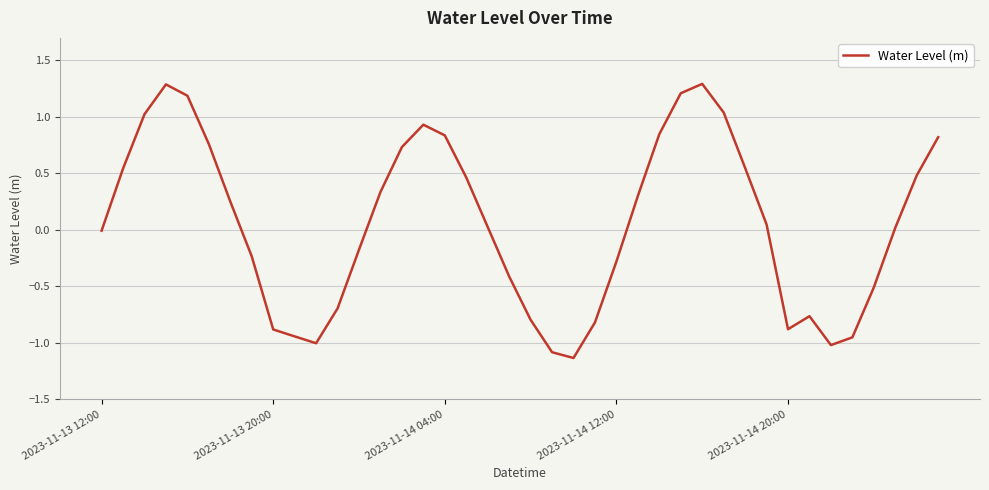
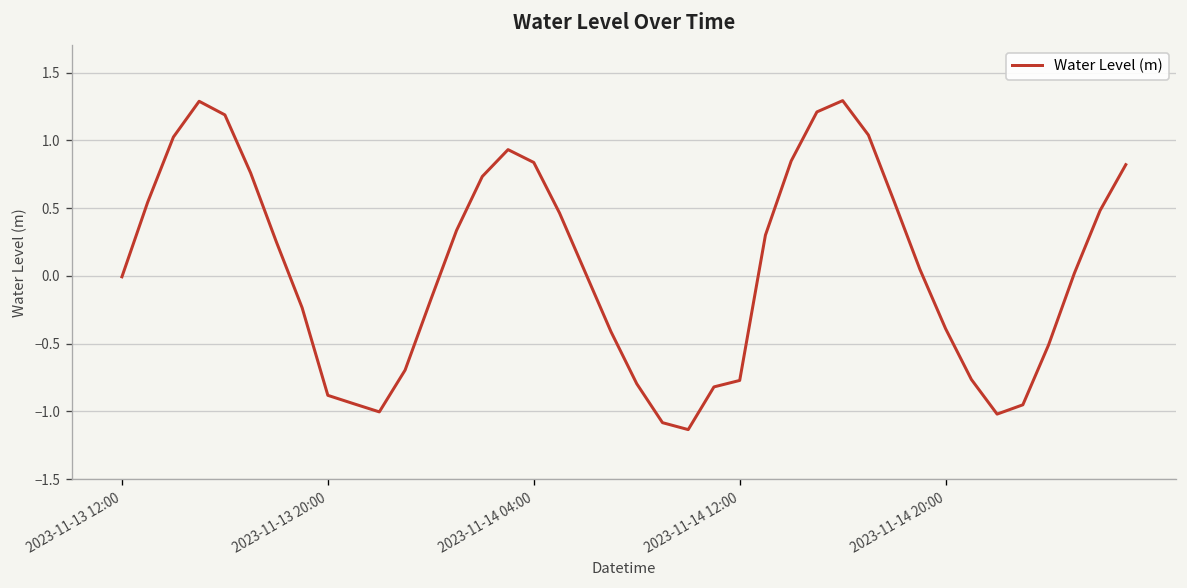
  {
    "2023-11-13 12:00": -0.01,
    "2023-11-13 20:00": -0.88,
    "2023-11-14 04:00": 0.84,
-   "2023-11-14 12:00": -0.28,
-   "2023-11-14 20:00": -0.88
+   "2023-11-14 12:00": -0.77,
+   "2023-11-14 20:00": -0.39
  }
